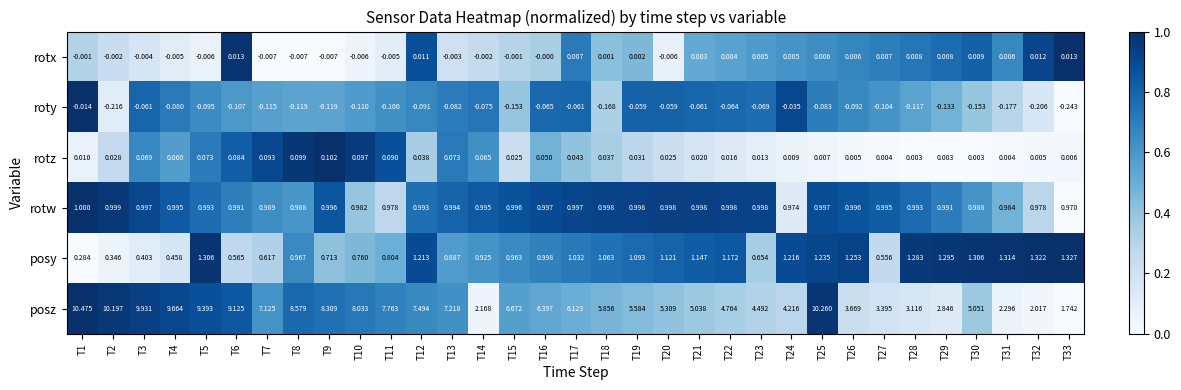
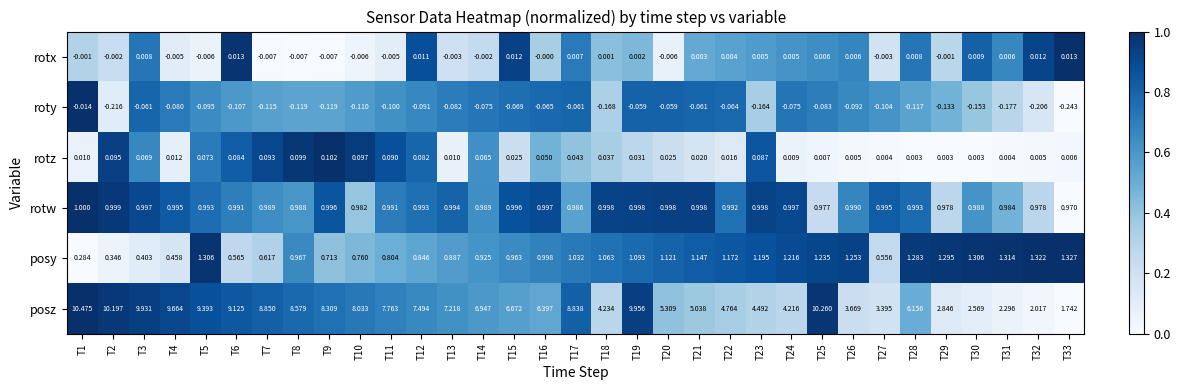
  {
    "rotx": {
      "T1": -0.001,
      "T2": -0.002,
-     "T3": -0.004,
+     "T3": 0.008,
      "T4": -0.005,
      "T5": -0.006,
      "T6": 0.013,
      "T7": -0.007,
      "T8": -0.007,
      "T9": -0.007,
      "T10": -0.006,
      "T11": -0.005,
      "T12": 0.011,
      "T13": -0.003,
      "T14": -0.002,
-     "T15": -0.001,
+     "T15": 0.012,
      "T16": -0.000,
      "T17": 0.007,
      "T18": 0.001,
      "T19": 0.002,
      "T20": -0.006,
      "T21": 0.003,
      "T22": 0.004,
      "T23": 0.005,
      "T24": 0.005,
      "T25": 0.006,
      "T26": 0.006,
-     "T27": 0.007,
+     "T27": -0.003,
      "T28": 0.008,
-     "T29": 0.008,
+     "T29": -0.001,
      "T30": 0.009,
      "T31": 0.006,
      "T32": 0.012,
      "T33": 0.013
    },
    "roty": {
      "T1": -0.014,
      "T2": -0.216,
      "T3": -0.061,
      "T4": -0.080,
      "T5": -0.095,
      "T6": -0.107,
      "T7": -0.115,
      "T8": -0.119,
      "T9": -0.119,
      "T10": -0.110,
      "T11": -0.100,
      "T12": -0.091,
      "T13": -0.082,
      "T14": -0.075,
-     "T15": -0.153,
+     "T15": -0.069,
      "T16": -0.065,
      "T17": -0.061,
      "T18": -0.168,
      "T19": -0.059,
      "T20": -0.059,
      "T21": -0.061,
      "T22": -0.064,
-     "T23": -0.069,
-     "T24": -0.035,
+     "T23": -0.164,
+     "T24": -0.075,
      "T25": -0.083,
      "T26": -0.092,
      "T27": -0.104,
      "T28": -0.117,
      "T29": -0.133,
      "T30": -0.153,
      "T31": -0.177,
      "T32": -0.206,
      "T33": -0.243
    },
    "rotz": {
      "T1": 0.010,
-     "T2": 0.028,
+     "T2": 0.095,
      "T3": 0.069,
-     "T4": 0.060,
+     "T4": 0.012,
      "T5": 0.073,
      "T6": 0.084,
      "T7": 0.093,
      "T8": 0.099,
      "T9": 0.102,
      "T10": 0.097,
      "T11": 0.090,
-     "T12": 0.038,
-     "T13": 0.073,
+     "T12": 0.082,
+     "T13": 0.010,
      "T14": 0.065,
      "T15": 0.025,
      "T16": 0.050,
      "T17": 0.043,
      "T18": 0.037,
      "T19": 0.031,
      "T20": 0.025,
      "T21": 0.020,
      "T22": 0.016,
-     "T23": 0.013,
+     "T23": 0.087,
      "T24": 0.009,
      "T25": 0.007,
      "T26": 0.005,
      "T27": 0.004,
      "T28": 0.003,
      "T29": 0.003,
      "T30": 0.003,
      "T31": 0.004,
      "T32": 0.005,
      "T33": 0.006
    },
    "rotw": {
      "T1": 1.000,
      "T2": 0.999,
      "T3": 0.997,
      "T4": 0.995,
      "T5": 0.993,
      "T6": 0.991,
      "T7": 0.989,
      "T8": 0.988,
      "T9": 0.996,
      "T10": 0.982,
-     "T11": 0.978,
+     "T11": 0.991,
      "T12": 0.993,
      "T13": 0.994,
-     "T14": 0.995,
+     "T14": 0.989,
      "T15": 0.996,
      "T16": 0.997,
-     "T17": 0.997,
+     "T17": 0.986,
      "T18": 0.998,
      "T19": 0.998,
      "T20": 0.998,
      "T21": 0.998,
-     "T22": 0.998,
+     "T22": 0.992,
      "T23": 0.998,
-     "T24": 0.974,
-     "T25": 0.997,
-     "T26": 0.996,
+     "T24": 0.997,
+     "T25": 0.977,
+     "T26": 0.990,
      "T27": 0.995,
      "T28": 0.993,
-     "T29": 0.991,
+     "T29": 0.978,
      "T30": 0.988,
      "T31": 0.984,
      "T32": 0.978,
      "T33": 0.970
    },
    "posy": {
      "T1": 0.284,
      "T2": 0.346,
      "T3": 0.403,
      "T4": 0.458,
      "T5": 1.306,
      "T6": 0.565,
      "T7": 0.617,
      "T8": 0.967,
      "T9": 0.713,
      "T10": 0.760,
      "T11": 0.804,
-     "T12": 1.213,
+     "T12": 0.846,
      "T13": 0.887,
      "T14": 0.925,
      "T15": 0.963,
      "T16": 0.998,
      "T17": 1.032,
      "T18": 1.063,
      "T19": 1.093,
      "T20": 1.121,
      "T21": 1.147,
      "T22": 1.172,
-     "T23": 0.654,
+     "T23": 1.195,
      "T24": 1.216,
      "T25": 1.235,
      "T26": 1.253,
      "T27": 0.556,
      "T28": 1.283,
      "T29": 1.295,
      "T30": 1.306,
      "T31": 1.314,
      "T32": 1.322,
      "T33": 1.327
    },
    "posz": {
      "T1": 10.475,
      "T2": 10.197,
      "T3": 9.931,
      "T4": 9.664,
      "T5": 9.393,
      "T6": 9.125,
-     "T7": 7.125,
+     "T7": 8.850,
      "T8": 8.579,
      "T9": 8.309,
      "T10": 8.033,
      "T11": 7.763,
      "T12": 7.494,
      "T13": 7.218,
-     "T14": 2.168,
+     "T14": 6.947,
      "T15": 6.672,
      "T16": 6.397,
-     "T17": 6.123,
-     "T18": 5.856,
-     "T19": 5.584,
+     "T17": 8.838,
+     "T18": 4.234,
+     "T19": 9.956,
      "T20": 5.309,
      "T21": 5.038,
      "T22": 4.764,
      "T23": 4.492,
      "T24": 4.216,
      "T25": 10.260,
      "T26": 3.669,
      "T27": 3.395,
-     "T28": 3.116,
+     "T28": 6.156,
      "T29": 2.846,
-     "T30": 5.051,
+     "T30": 2.569,
      "T31": 2.296,
      "T32": 2.017,
      "T33": 1.742
    }
  }
